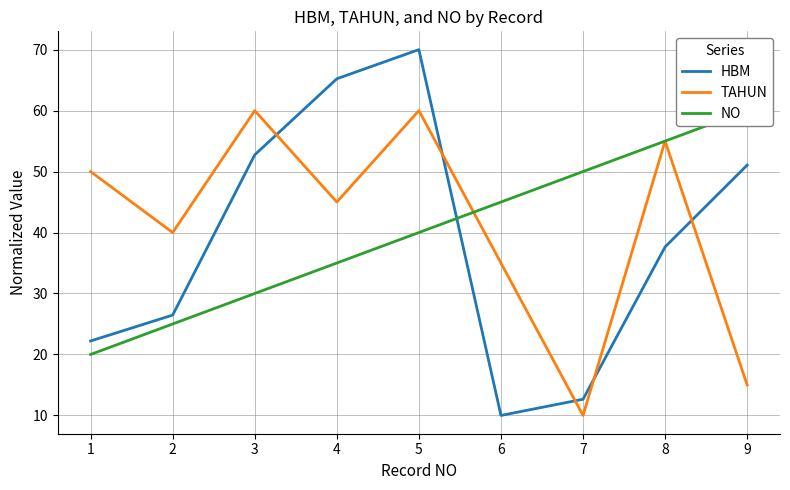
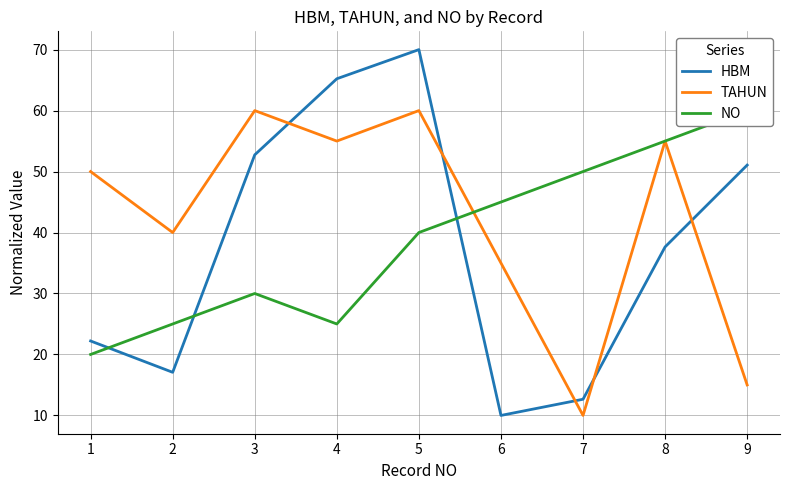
  {
    "HBM": {
      "1": 22,
-     "2": 26,
+     "2": 17,
      "3": 53,
      "4": 65,
      "5": 70,
      "6": 10,
      "7": 13,
      "8": 38,
      "9": 51
    },
    "TAHUN": {
      "1": 50,
      "2": 40,
      "3": 60,
-     "4": 45,
+     "4": 55,
      "5": 60,
      "6": 35,
      "7": 10,
      "9": 15
    },
    "NO": {
      "1": 20,
      "2": 25,
      "3": 30,
-     "4": 35,
+     "4": 25,
      "5": 40,
      "6": 45,
      "7": 50
    }
  }
